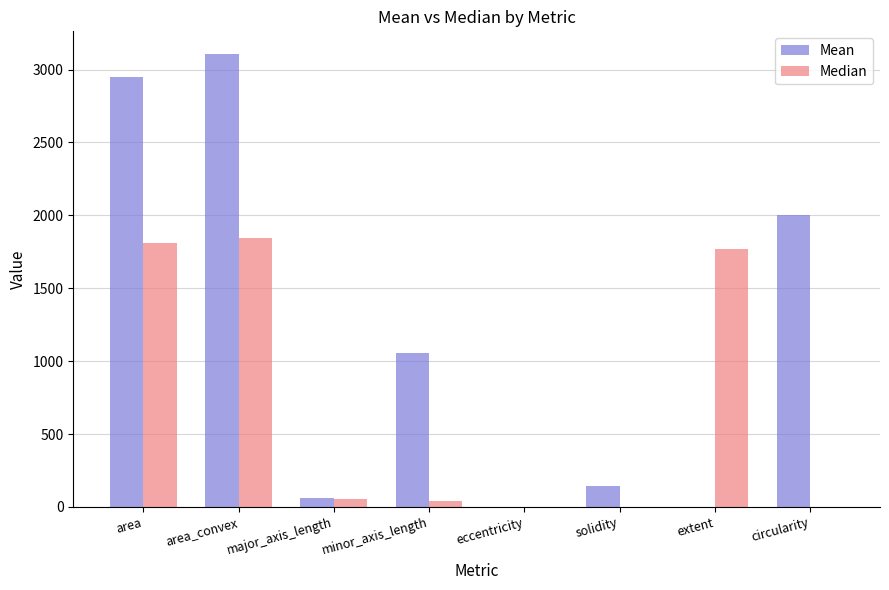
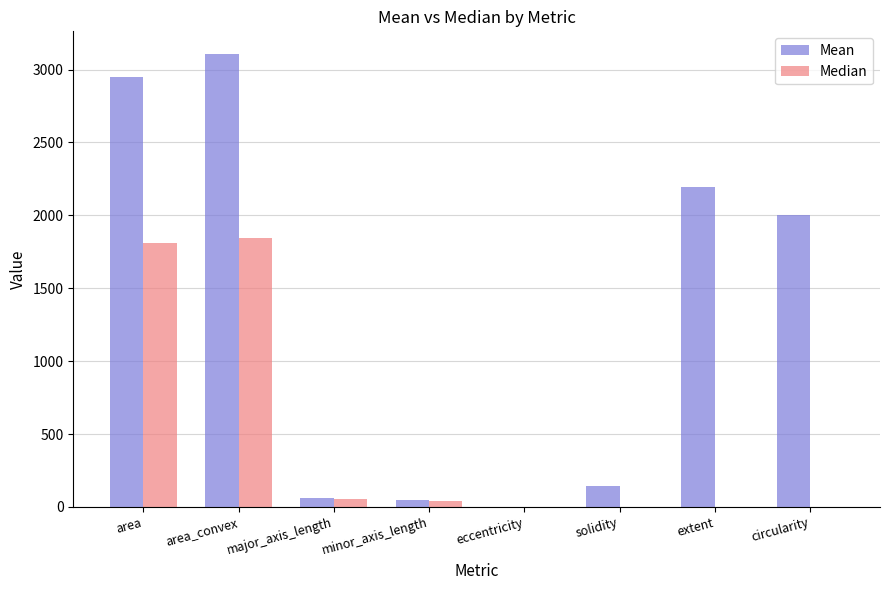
  {
    "Mean": {
      "area": 2950,
      "area_convex": 3110,
      "major_axis_length": 60,
-     "minor_axis_length": 1060,
+     "minor_axis_length": 50,
      "solidity": 150,
-     "extent": 0,
+     "extent": 2190,
      "circularity": 2010
    },
    "Median": {
      "area": 1810,
      "area_convex": 1850,
      "major_axis_length": 50,
      "minor_axis_length": 40,
-     "extent": 1770
+     "extent": 0
    }
  }
